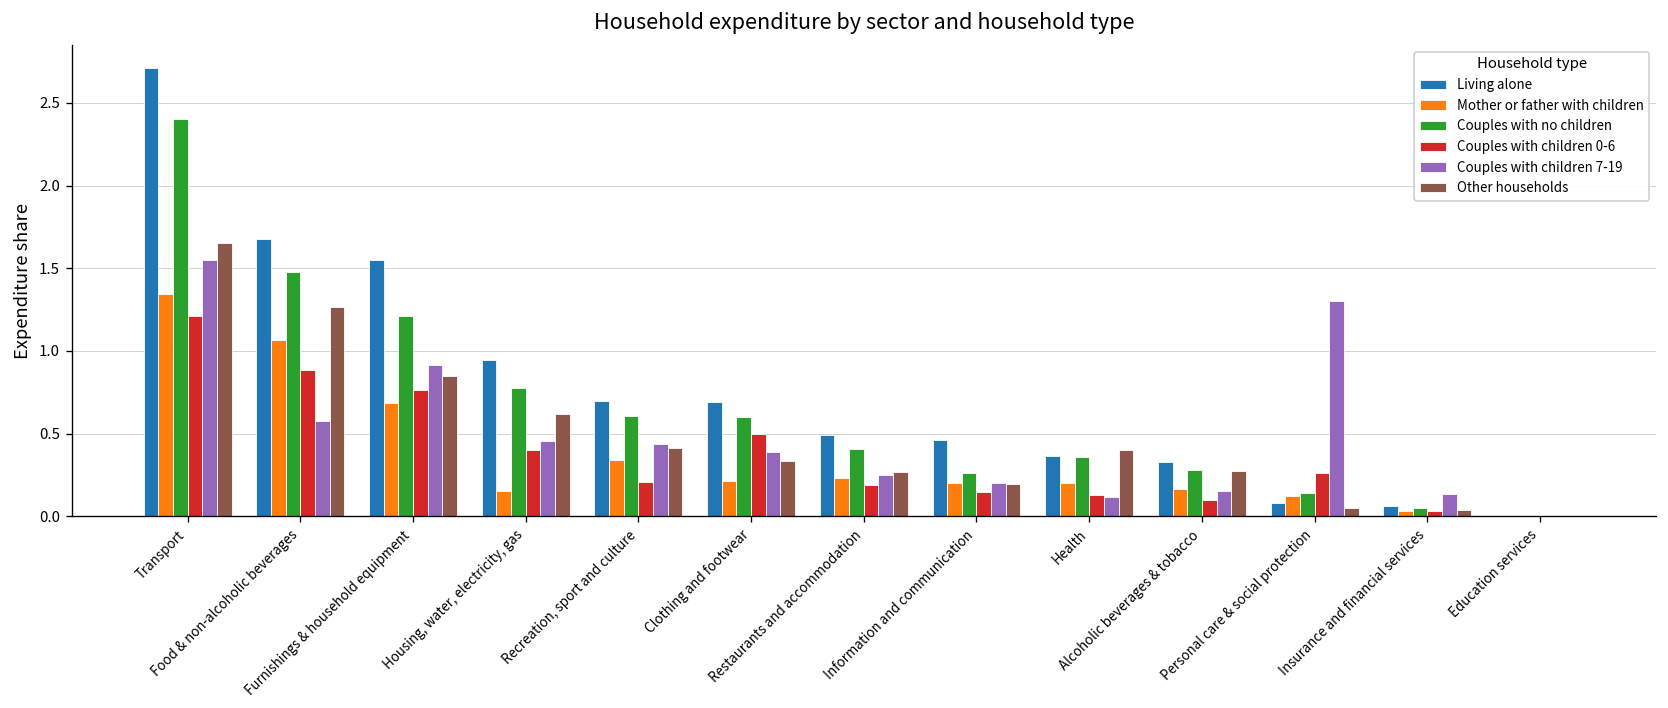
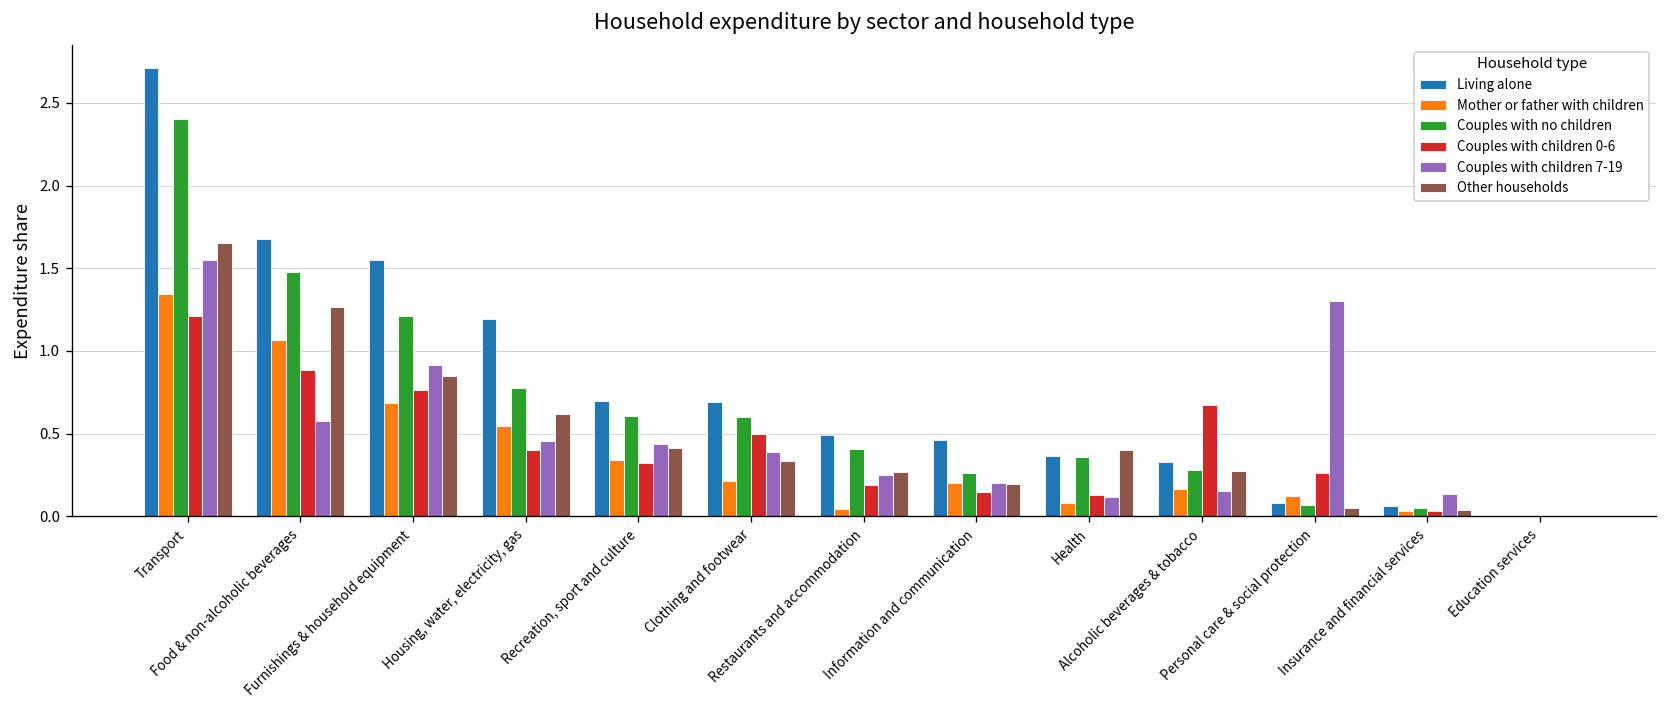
  {
    "Living alone": {
      "Transport": 2.71,
      "Food & non-alcoholic beverages": 1.68,
      "Furnishings & household equipment": 1.55,
-     "Housing, water, electricity, gas": 0.94,
+     "Housing, water, electricity, gas": 1.19,
      "Recreation, sport and culture": 0.70,
      "Clothing and footwear": 0.69,
      "Restaurants and accommodation": 0.49,
      "Information and communication": 0.46,
      "Health": 0.36,
      "Alcoholic beverages & tobacco": 0.33,
      "Personal care & social protection": 0.08,
      "Insurance and financial services": 0.06,
      "Education services": 0.00
    },
    "Mother or father with children": {
      "Transport": 1.34,
      "Food & non-alcoholic beverages": 1.06,
      "Furnishings & household equipment": 0.68,
-     "Housing, water, electricity, gas": 0.15,
+     "Housing, water, electricity, gas": 0.55,
      "Recreation, sport and culture": 0.34,
      "Clothing and footwear": 0.21,
-     "Restaurants and accommodation": 0.24,
+     "Restaurants and accommodation": 0.04,
      "Information and communication": 0.20,
-     "Health": 0.20,
+     "Health": 0.08,
      "Alcoholic beverages & tobacco": 0.16,
      "Personal care & social protection": 0.12,
      "Insurance and financial services": 0.03,
      "Education services": 0.00
    },
    "Couples with no children": {
      "Transport": 2.40,
      "Food & non-alcoholic beverages": 1.48,
      "Furnishings & household equipment": 1.21,
      "Housing, water, electricity, gas": 0.78,
      "Recreation, sport and culture": 0.61,
      "Clothing and footwear": 0.60,
      "Restaurants and accommodation": 0.41,
      "Information and communication": 0.26,
      "Health": 0.36,
      "Alcoholic beverages & tobacco": 0.28,
-     "Personal care & social protection": 0.14,
+     "Personal care & social protection": 0.07,
      "Insurance and financial services": 0.05,
      "Education services": 0.00
    },
    "Couples with children 0-6": {
      "Transport": 1.21,
      "Food & non-alcoholic beverages": 0.89,
      "Furnishings & household equipment": 0.76,
      "Housing, water, electricity, gas": 0.40,
-     "Recreation, sport and culture": 0.21,
+     "Recreation, sport and culture": 0.32,
      "Clothing and footwear": 0.50,
      "Restaurants and accommodation": 0.19,
      "Information and communication": 0.15,
      "Health": 0.13,
-     "Alcoholic beverages & tobacco": 0.10,
+     "Alcoholic beverages & tobacco": 0.67,
      "Personal care & social protection": 0.26,
      "Insurance and financial services": 0.03,
      "Education services": 0.00
    },
    "Couples with children 7-19": {
      "Transport": 1.55,
      "Food & non-alcoholic beverages": 0.58,
      "Furnishings & household equipment": 0.91,
      "Housing, water, electricity, gas": 0.45,
      "Recreation, sport and culture": 0.44,
      "Clothing and footwear": 0.39,
      "Restaurants and accommodation": 0.25,
      "Information and communication": 0.21,
      "Health": 0.12,
      "Alcoholic beverages & tobacco": 0.15,
      "Personal care & social protection": 1.31,
      "Insurance and financial services": 0.14,
      "Education services": 0.00
    },
    "Other households": {
      "Transport": 1.65,
      "Food & non-alcoholic beverages": 1.26,
      "Furnishings & household equipment": 0.85,
      "Housing, water, electricity, gas": 0.62,
      "Recreation, sport and culture": 0.41,
      "Clothing and footwear": 0.34,
      "Restaurants and accommodation": 0.27,
      "Information and communication": 0.20,
      "Health": 0.40,
      "Alcoholic beverages & tobacco": 0.28,
      "Personal care & social protection": 0.05,
      "Insurance and financial services": 0.04,
      "Education services": 0.00
    }
  }
